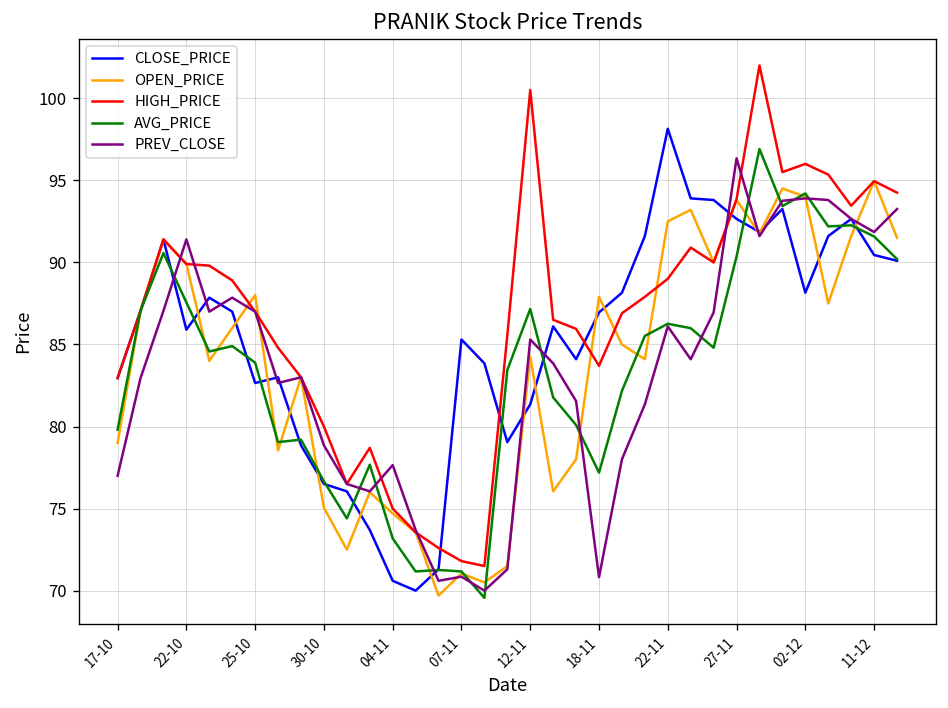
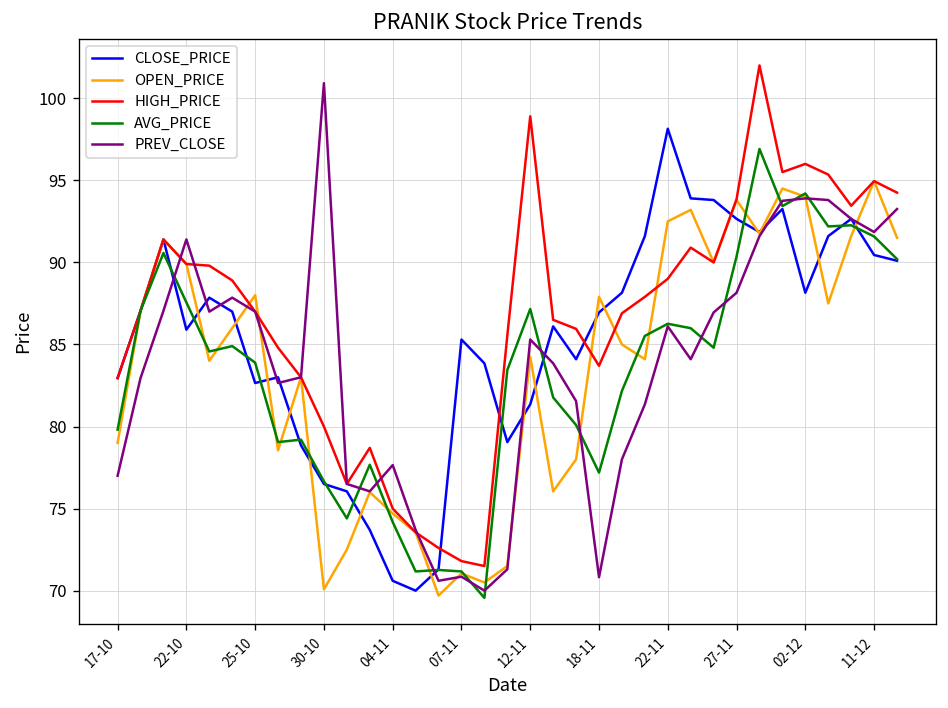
  {
    "CLOSE_PRICE": {
      "22-10": 85.9,
      "25-10": 82.7,
      "04-11": 70.6,
      "07-11": 85.3,
      "12-11": 81.4,
      "18-11": 87.0,
      "22-11": 98.1,
      "27-11": 92.7,
      "02-12": 88.2,
      "11-12": 90.5
    },
    "OPEN_PRICE": {
      "17-10": 79.0,
      "25-10": 88.0,
-     "30-10": 75.1,
+     "30-10": 70.1,
      "04-11": 74.7,
      "12-11": 84.3,
      "18-11": 87.9,
      "22-11": 92.5
    },
    "HIGH_PRICE": {
      "30-10": 80.0,
      "04-11": 75.0,
      "07-11": 71.8,
-     "12-11": 100.5,
+     "12-11": 98.9,
      "18-11": 83.7,
      "22-11": 89.0,
      "02-12": 96.0
    },
    "AVG_PRICE": {
      "17-10": 79.8,
      "22-10": 87.6,
      "25-10": 83.9,
-     "04-11": 73.2,
+     "04-11": 74.2,
      "12-11": 87.2,
      "18-11": 77.2,
      "27-11": 90.4,
      "02-12": 94.2,
      "11-12": 91.6
    },
    "PREV_CLOSE": {
      "17-10": 77.0,
      "22-10": 91.4,
-     "30-10": 78.9,
+     "30-10": 100.9,
      "04-11": 77.7,
      "07-11": 70.9,
      "12-11": 85.3,
      "18-11": 70.8,
-     "27-11": 96.3,
+     "27-11": 88.2,
      "11-12": 91.9
    }
  }
